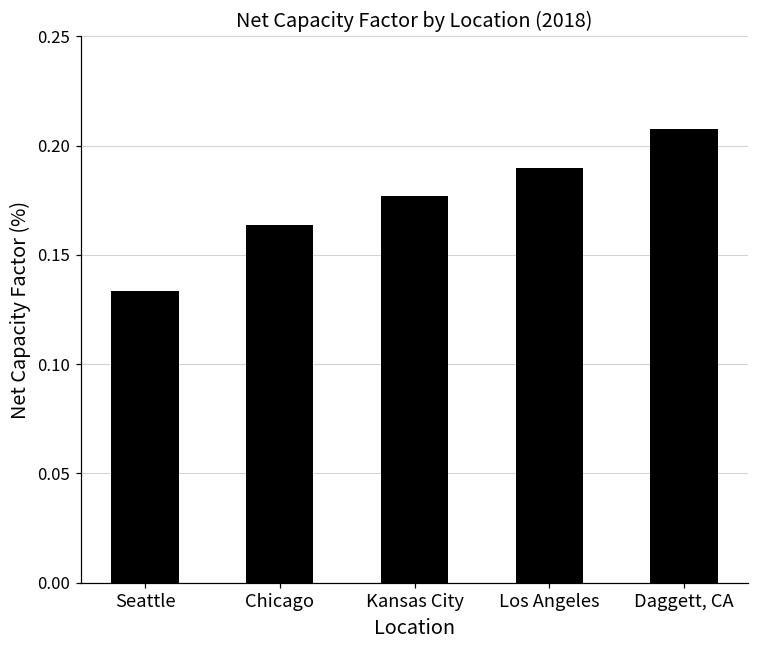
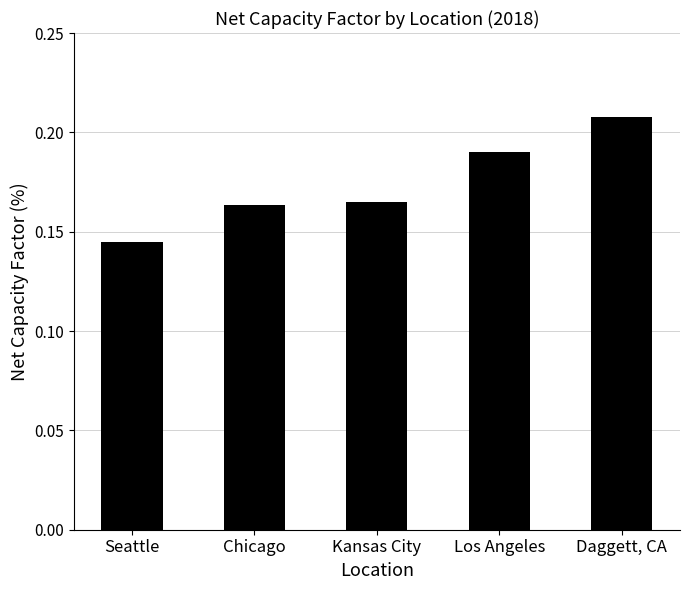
  {
-   "Seattle": 0.134,
+   "Seattle": 0.145,
    "Chicago": 0.164,
-   "Kansas City": 0.177,
+   "Kansas City": 0.165,
    "Los Angeles": 0.190,
    "Daggett, CA": 0.208
  }
